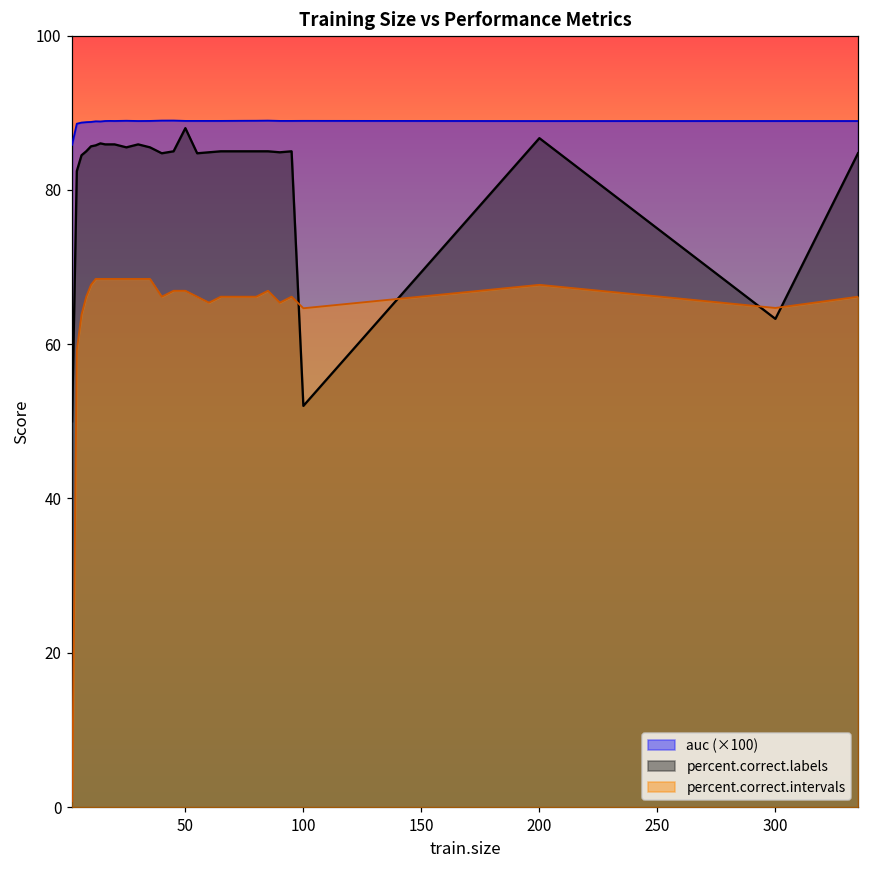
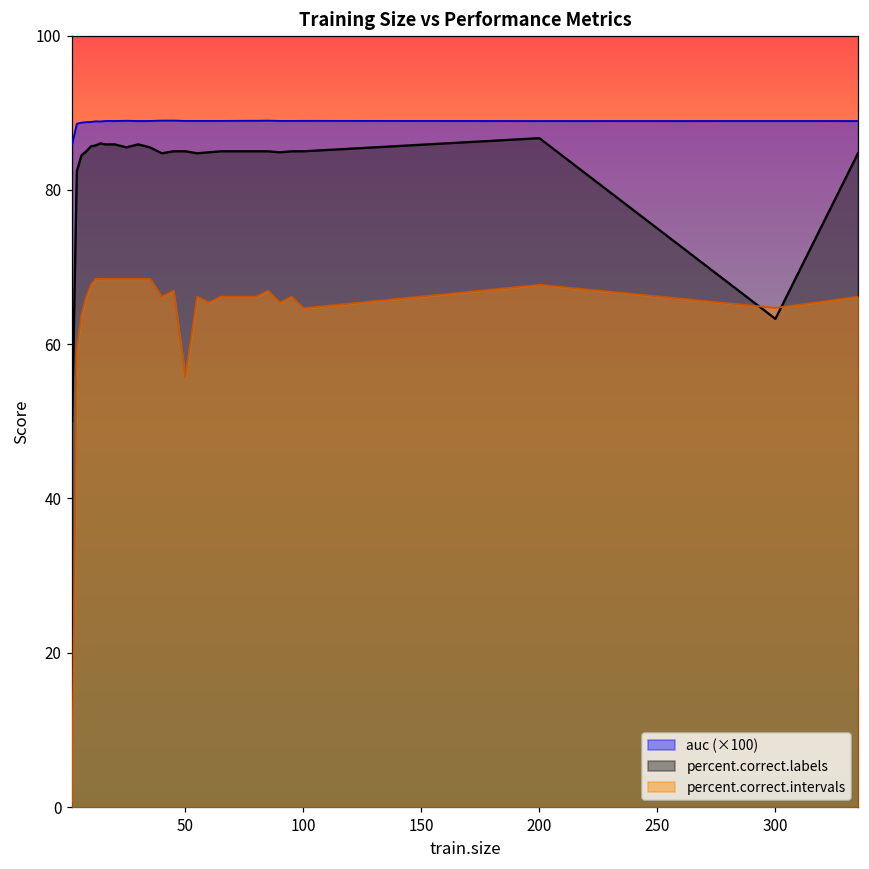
  {
    "auc (×100)": {
      "50": 89,
      "100": 89,
      "200": 89,
      "300": 89
    },
    "percent.correct.labels": {
-     "50": 88,
-     "100": 52,
+     "50": 85,
+     "100": 85,
      "200": 87,
      "300": 63
    },
    "percent.correct.intervals": {
-     "50": 67,
+     "50": 56,
      "100": 65,
      "200": 68,
      "300": 65
    }
  }
